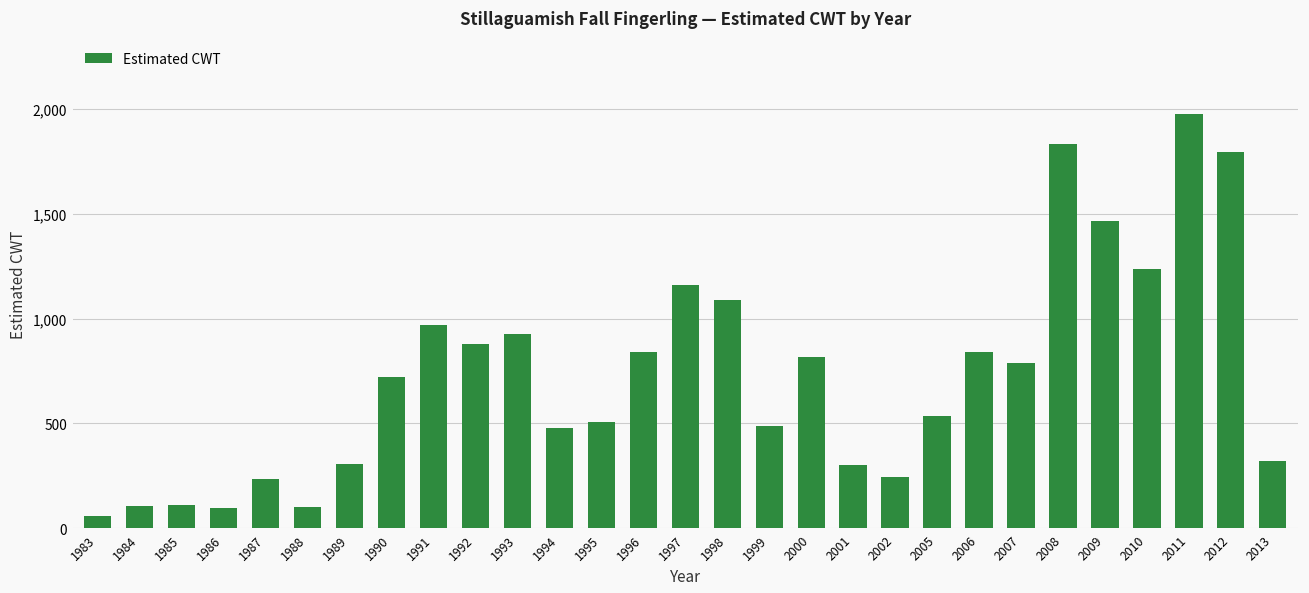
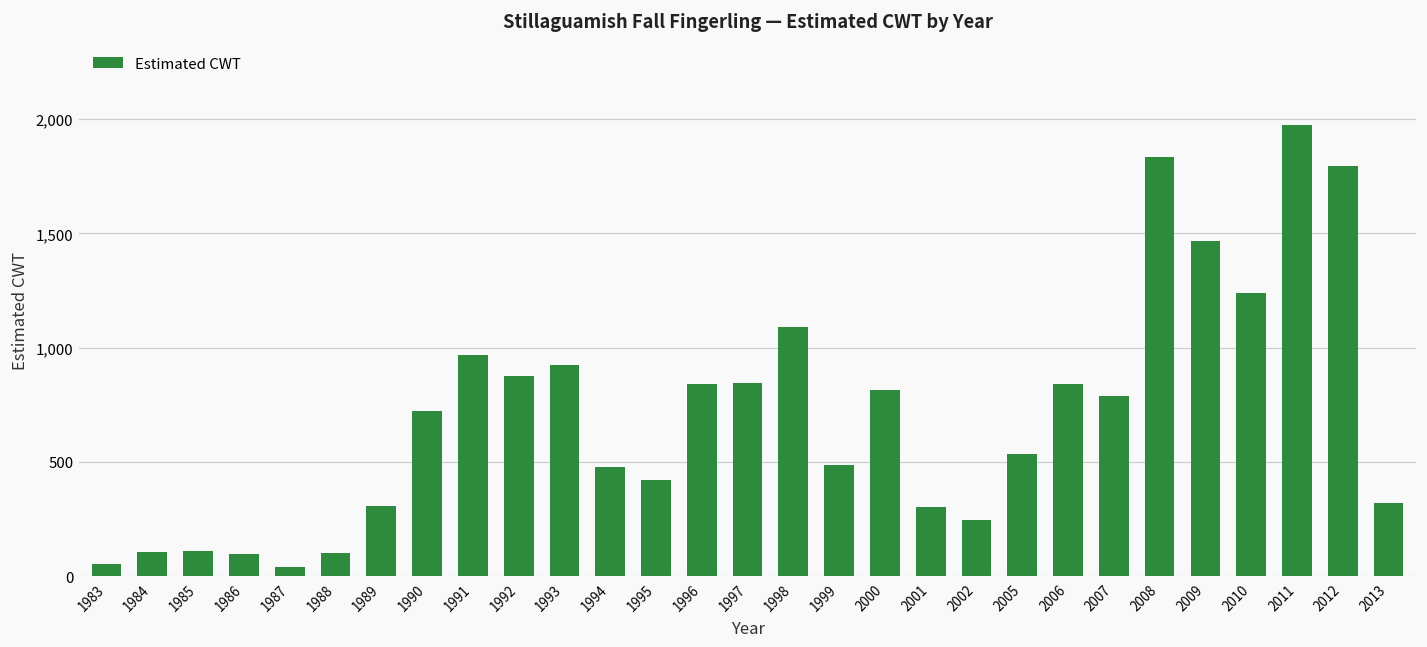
  {
    "1983": "60",
    "1984": "110",
    "1985": "110",
    "1986": "100",
-   "1987": "230",
+   "1987": "40",
    "1988": "100",
    "1989": "310",
    "1990": "720",
    "1991": "970",
    "1992": "880",
    "1993": "930",
    "1994": "480",
-   "1995": "510",
+   "1995": "420",
    "1996": "840",
-   "1997": "1,160",
+   "1997": "840",
    "1998": "1,090",
    "1999": "490",
    "2000": "820",
    "2001": "300",
    "2002": "250",
    "2005": "540",
    "2006": "840",
    "2007": "790",
    "2008": "1,840",
    "2009": "1,470",
    "2010": "1,240",
    "2011": "1,980",
    "2012": "1,790",
    "2013": "320"
  }
